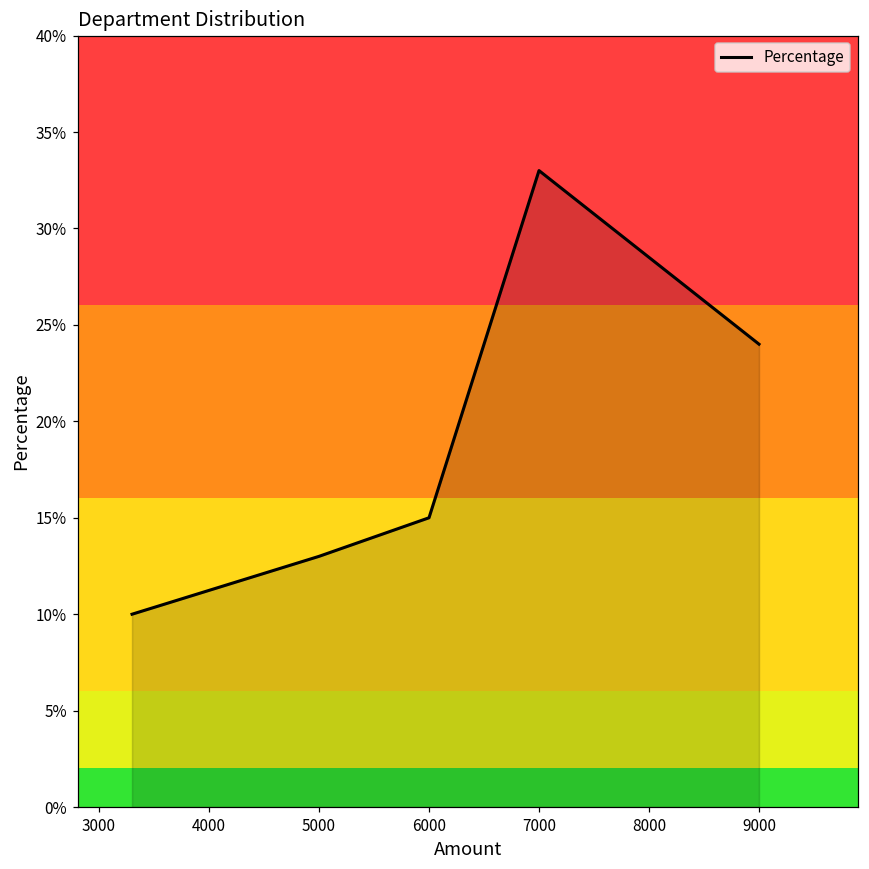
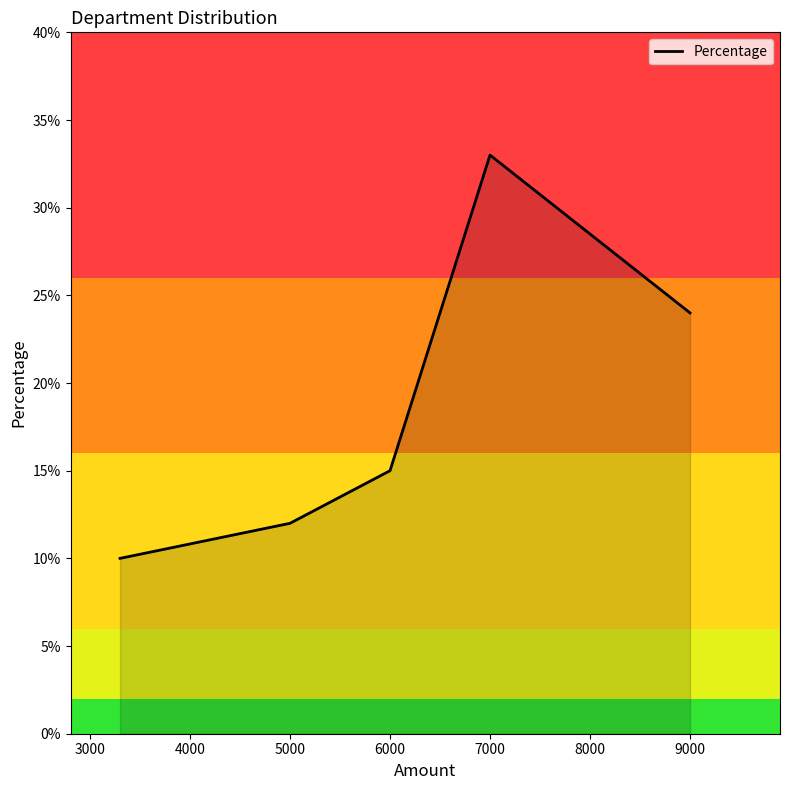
  {
-   "5000": "13%",
+   "5000": "12%",
    "6000": "15%",
    "7000": "33%",
    "9000": "24%"
  }
